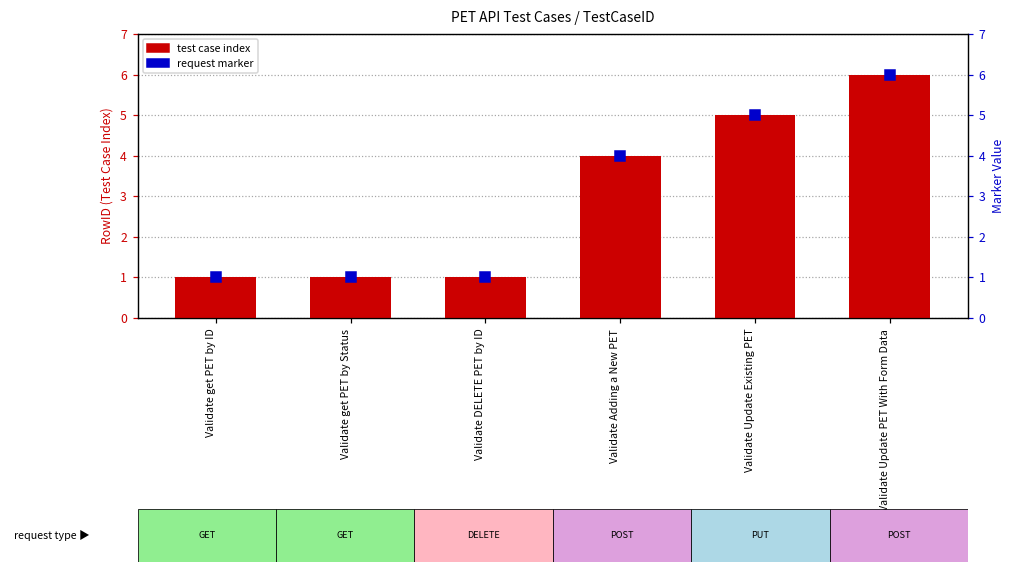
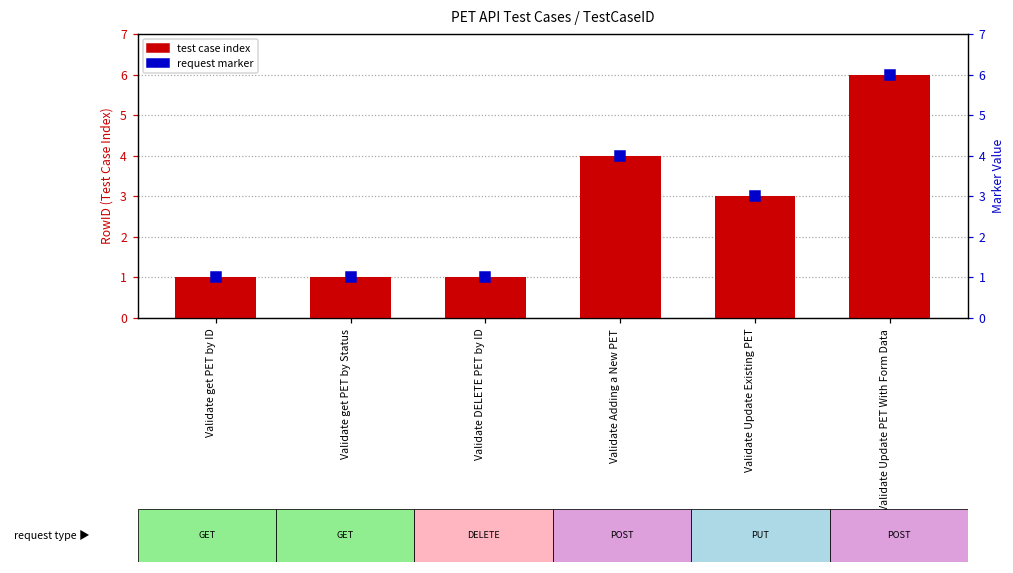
  {
    "test case index": {
      "Validate get PET by ID": 1,
      "Validate get PET by Status": 1,
      "Validate DELETE PET by ID": 1,
      "Validate Adding a New PET": 4,
-     "Validate Update Existing PET": 5,
+     "Validate Update Existing PET": 3,
      "Validate Update PET With Form Data": 6
    }
  }
